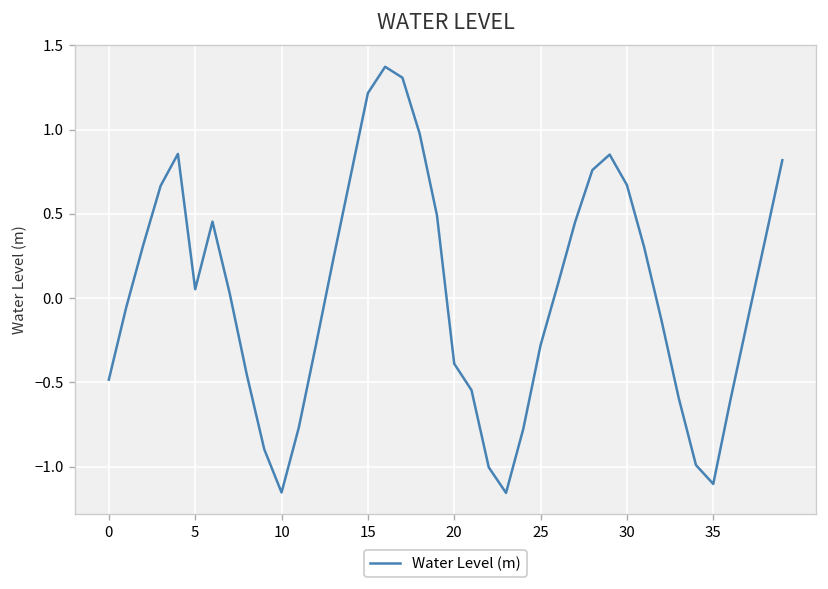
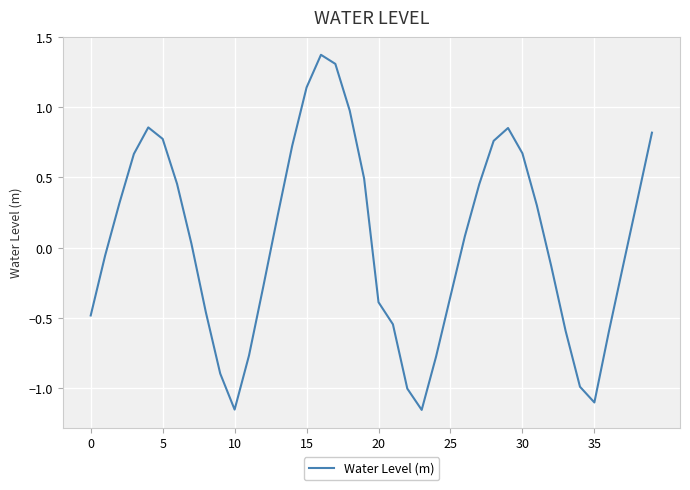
  {
    "0": -0.48,
-   "5": 0.05,
+   "5": 0.77,
    "10": -1.15,
-   "15": 1.22,
+   "15": 1.14,
    "20": -0.39,
-   "25": -0.28,
+   "25": -0.35,
    "30": 0.67,
    "35": -1.10
  }
